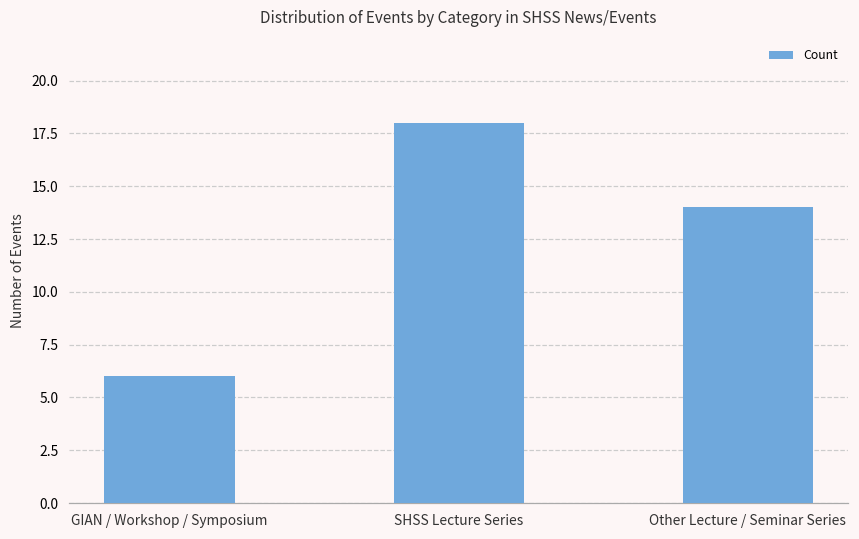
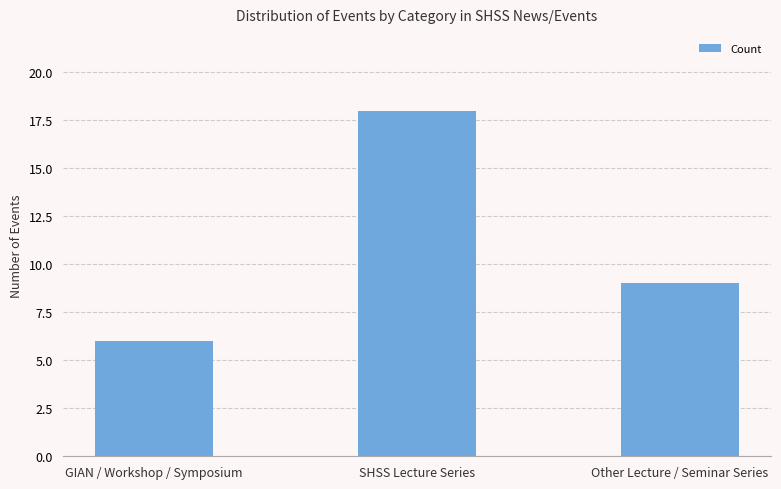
  {
    "GIAN / Workshop / Symposium": 6,
    "SHSS Lecture Series": 18,
-   "Other Lecture / Seminar Series": 14
+   "Other Lecture / Seminar Series": 9
  }
